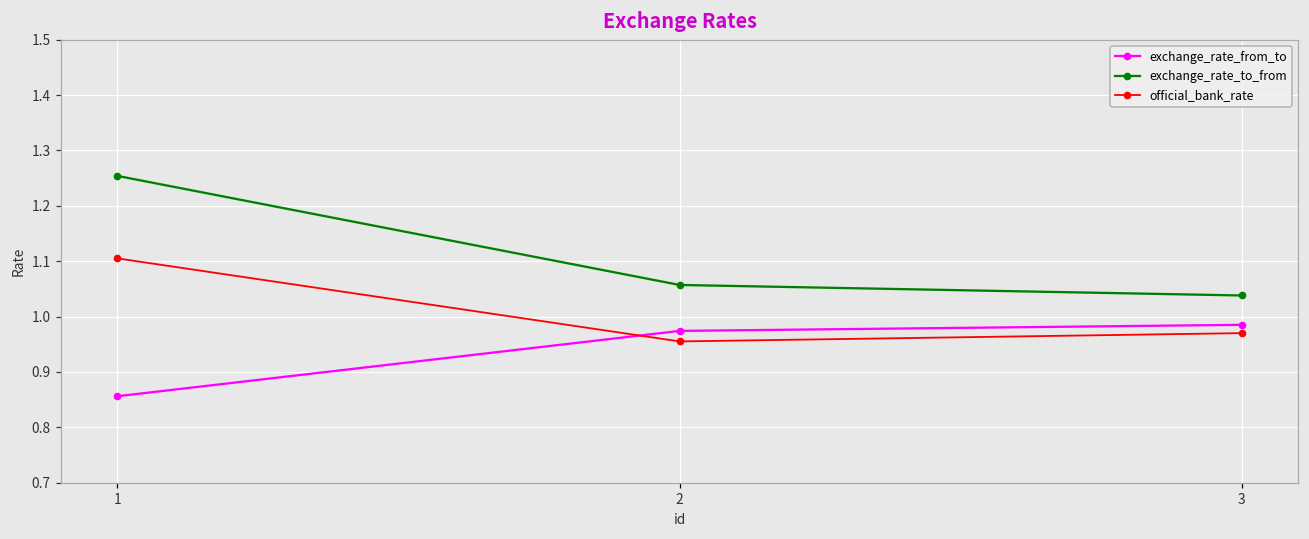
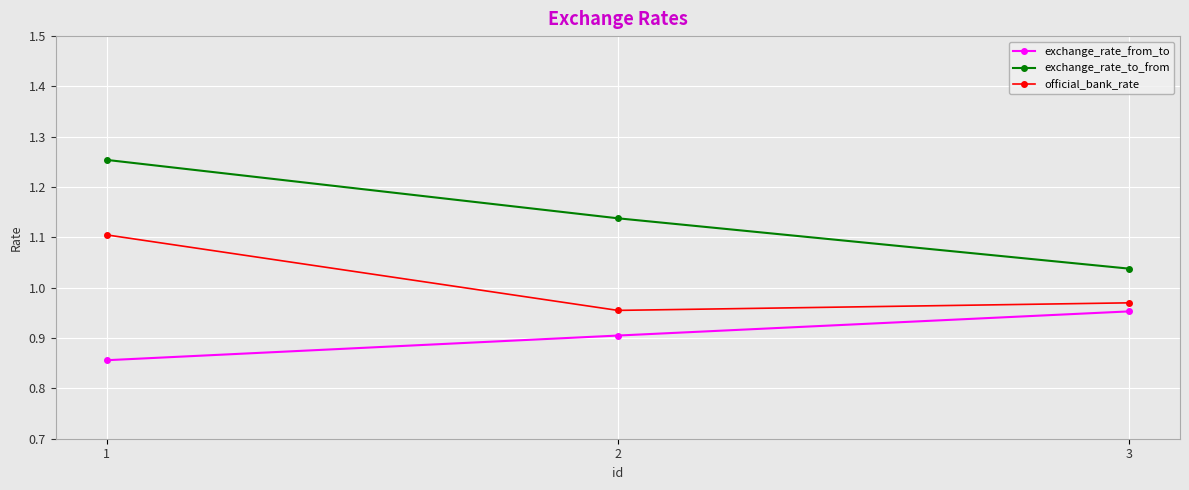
  {
    "exchange_rate_from_to": {
      "1": 0.86,
-     "2": 0.97,
-     "3": 0.99
+     "2": 0.91,
+     "3": 0.95
    },
    "exchange_rate_to_from": {
      "1": 1.25,
-     "2": 1.06,
+     "2": 1.14,
      "3": 1.04
    },
    "official_bank_rate": {
      "1": 1.11,
      "2": 0.96,
      "3": 0.97
    }
  }
